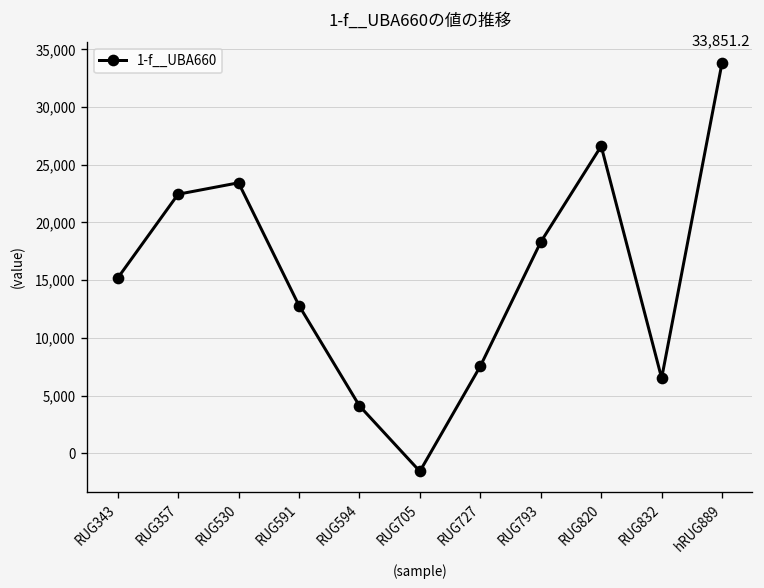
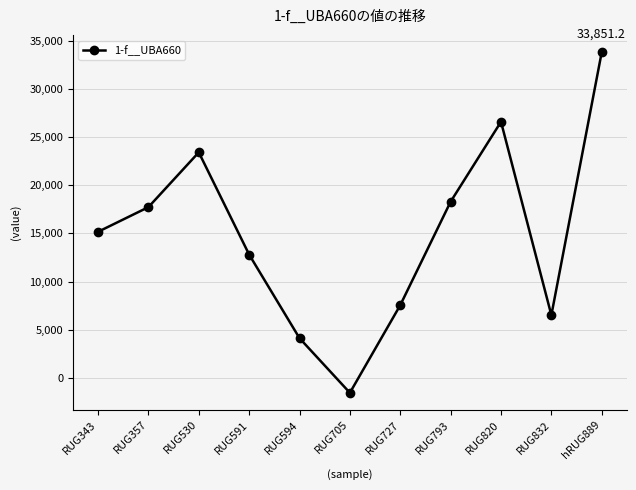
  {
    "RUG343": "15,000",
-   "RUG357": "22,000",
+   "RUG357": "18,000",
    "RUG530": "23,000",
    "RUG591": "13,000",
    "RUG594": "4,000",
    "RUG705": "-2,000",
    "RUG727": "8,000",
    "RUG793": "18,000",
    "RUG820": "27,000",
    "RUG832": "7,000"
  }
